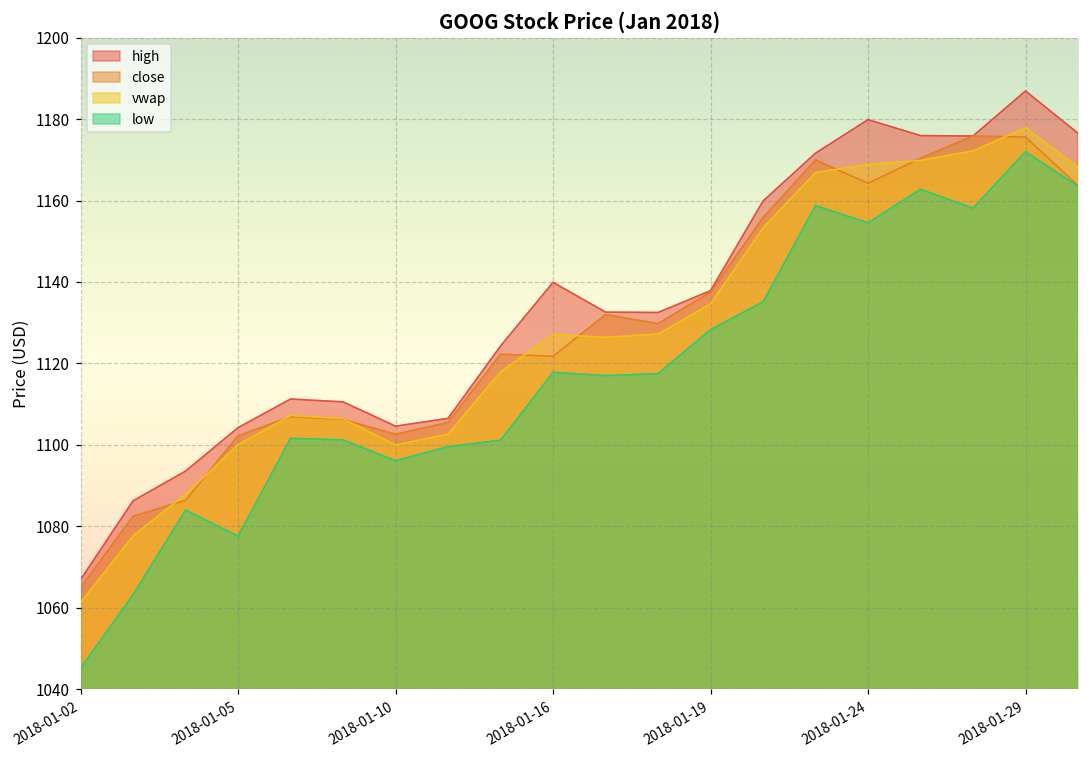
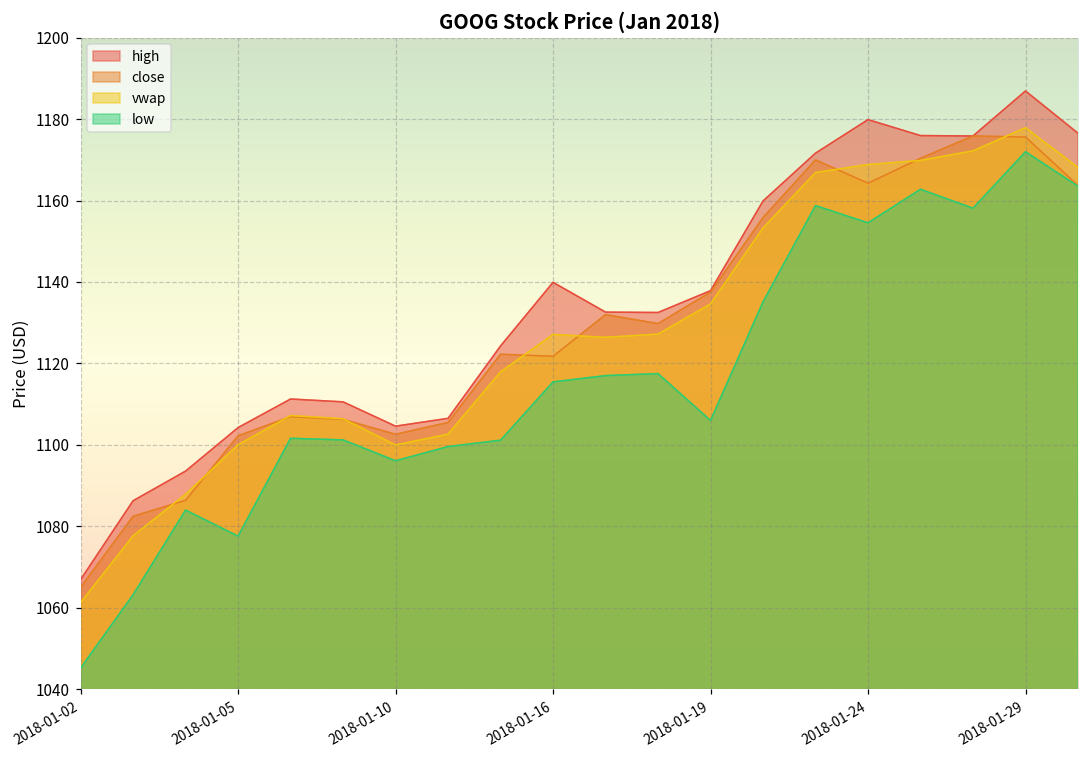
  {
    "low": {
      "2018-01-02": 1045,
      "2018-01-05": 1078,
      "2018-01-10": 1096,
-     "2018-01-16": 1118,
-     "2018-01-19": 1128,
+     "2018-01-16": 1115,
+     "2018-01-19": 1106,
      "2018-01-24": 1155,
      "2018-01-29": 1172
    }
  }
